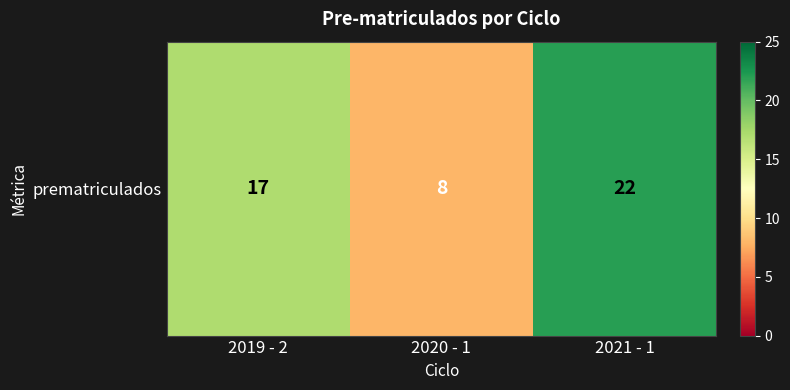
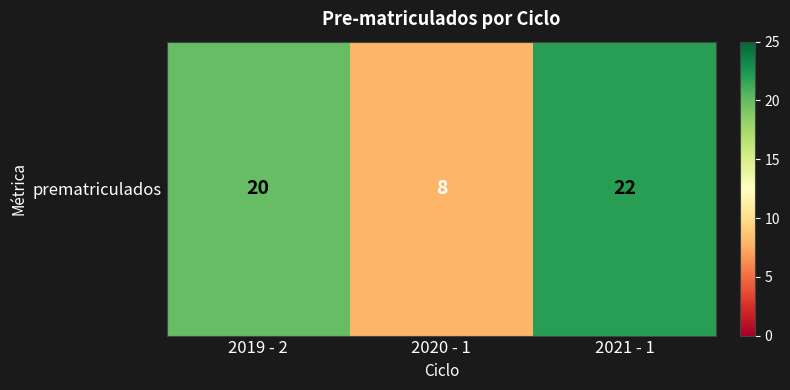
  {
    "prematriculados": {
-     "2019 - 2": 17,
+     "2019 - 2": 20,
      "2020 - 1": 8,
      "2021 - 1": 22
    }
  }
